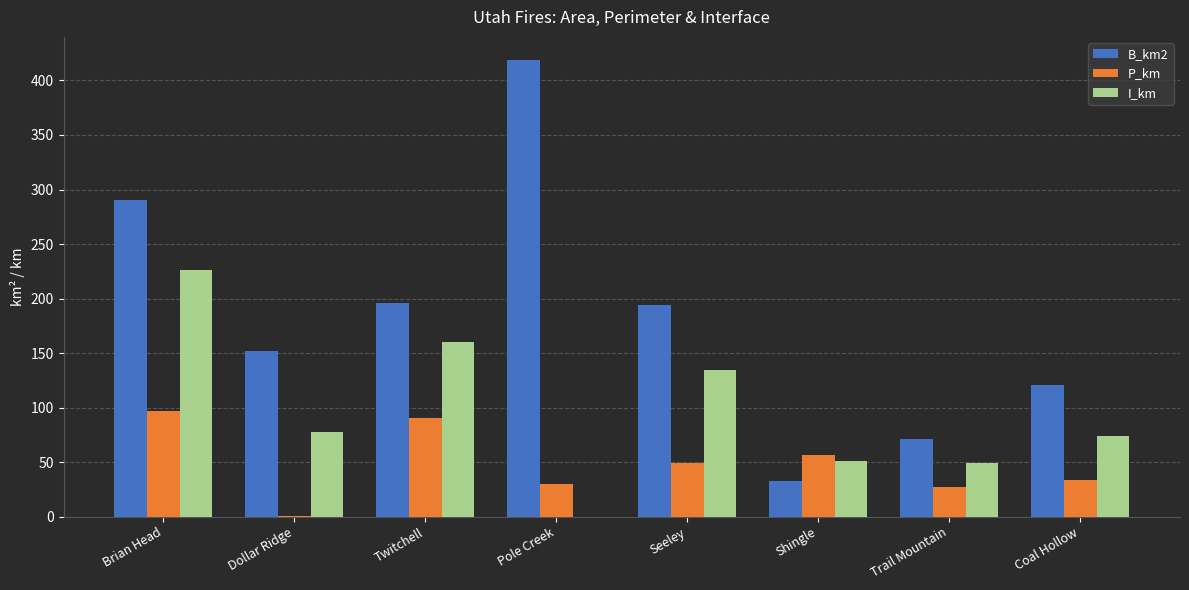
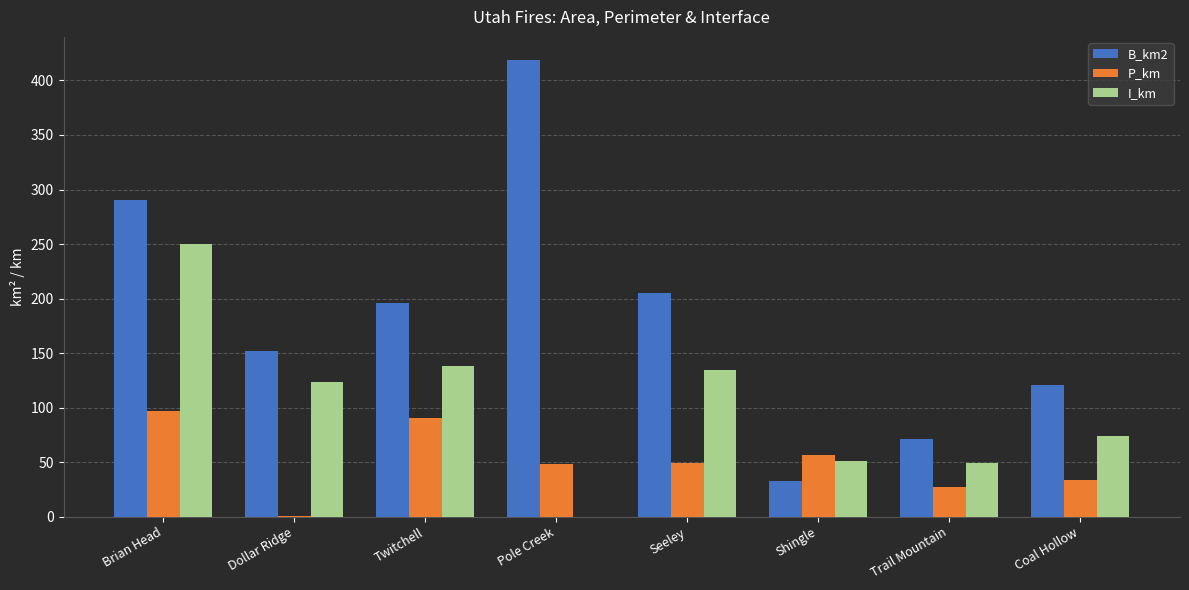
  {
    "B_km2": {
      "Brian Head": 290,
      "Dollar Ridge": 152,
      "Twitchell": 196,
      "Pole Creek": 419,
-     "Seeley": 194,
+     "Seeley": 205,
      "Shingle": 33,
      "Trail Mountain": 72,
      "Coal Hollow": 121
    },
    "P_km": {
      "Brian Head": 97,
      "Twitchell": 90,
-     "Pole Creek": 30,
+     "Pole Creek": 48,
      "Seeley": 49,
      "Shingle": 56,
      "Trail Mountain": 27,
      "Coal Hollow": 34
    },
    "I_km": {
-     "Brian Head": 227,
-     "Dollar Ridge": 78,
-     "Twitchell": 161,
+     "Brian Head": 250,
+     "Dollar Ridge": 123,
+     "Twitchell": 138,
      "Pole Creek": 0,
      "Seeley": 135,
      "Shingle": 51,
      "Trail Mountain": 49,
      "Coal Hollow": 74
    }
  }
